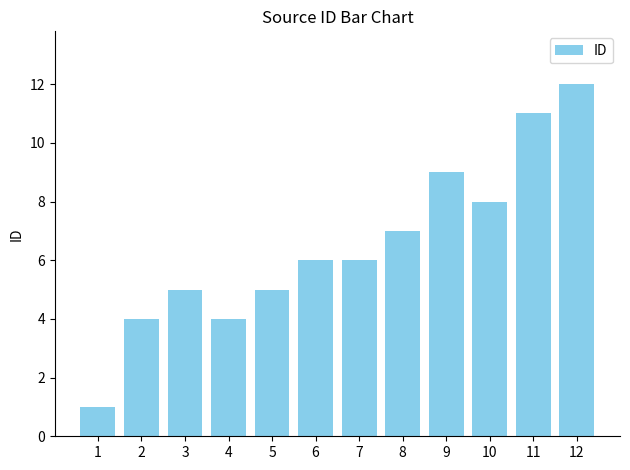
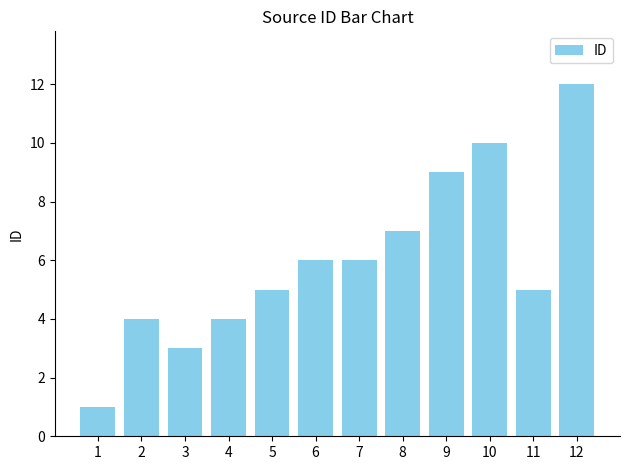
  {
    "1": 1,
    "2": 4,
-   "3": 5,
+   "3": 3,
    "4": 4,
    "5": 5,
    "6": 6,
    "7": 6,
    "8": 7,
    "9": 9,
-   "10": 8,
-   "11": 11,
+   "10": 10,
+   "11": 5,
    "12": 12
  }
